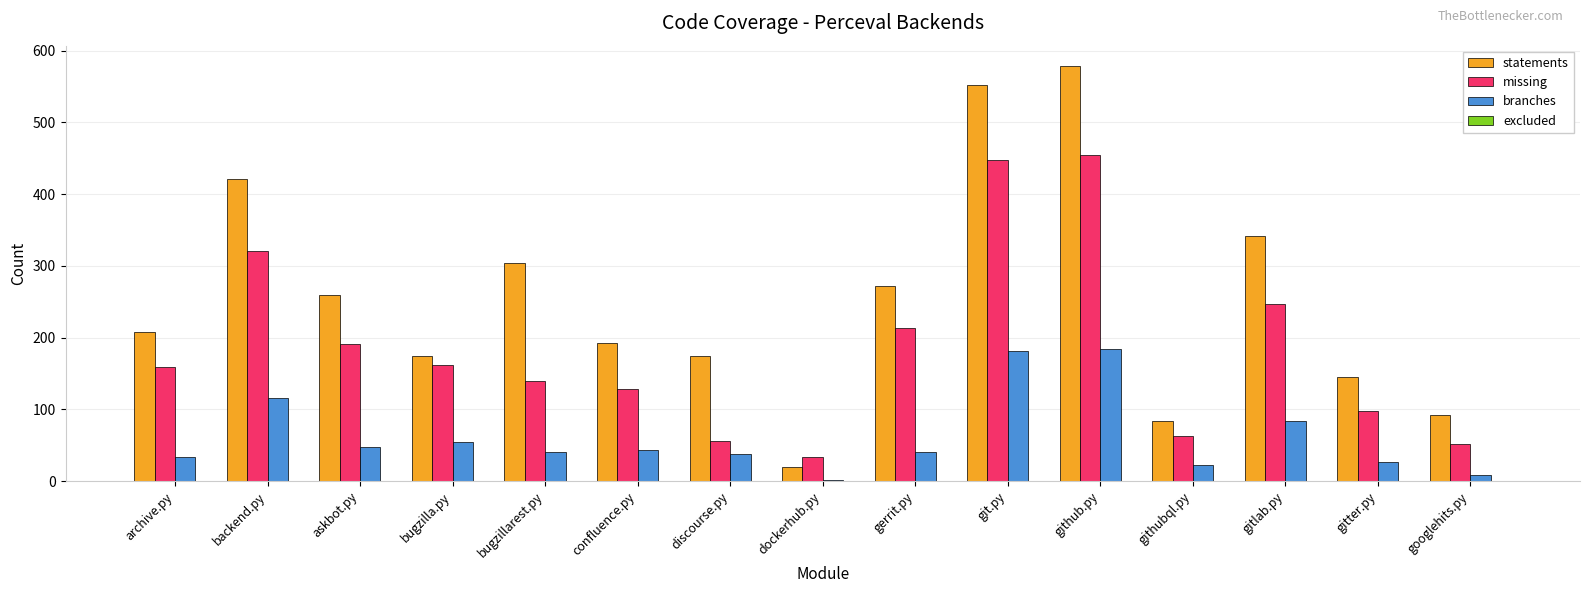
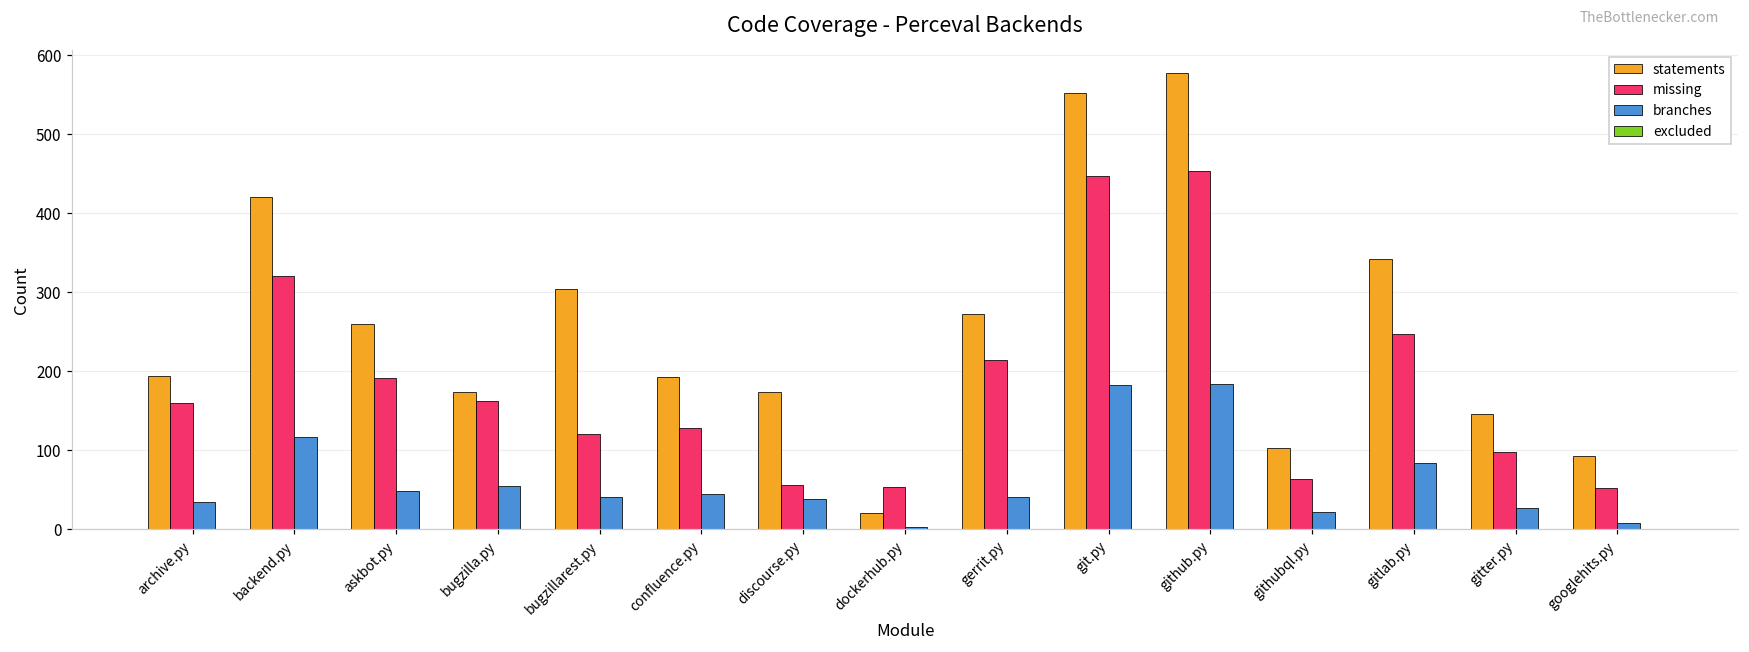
  {
    "statements": {
-     "archive.py": 210,
+     "archive.py": 190,
      "backend.py": 420,
      "askbot.py": 260,
      "bugzilla.py": 170,
      "bugzillarest.py": 300,
      "confluence.py": 190,
      "discourse.py": 170,
      "dockerhub.py": 20,
      "gerrit.py": 270,
      "git.py": 550,
      "github.py": 580,
-     "githubql.py": 80,
+     "githubql.py": 100,
      "gitlab.py": 340,
      "gitter.py": 150,
      "googlehits.py": 90
    },
    "missing": {
      "archive.py": 160,
      "backend.py": 320,
      "askbot.py": 190,
      "bugzilla.py": 160,
-     "bugzillarest.py": 140,
+     "bugzillarest.py": 120,
      "confluence.py": 130,
      "discourse.py": 60,
-     "dockerhub.py": 30,
+     "dockerhub.py": 50,
      "gerrit.py": 210,
      "git.py": 450,
      "github.py": 450,
      "githubql.py": 60,
      "gitlab.py": 250,
      "gitter.py": 100,
      "googlehits.py": 50
    },
    "branches": {
      "archive.py": 30,
      "backend.py": 120,
      "askbot.py": 50,
      "bugzilla.py": 50,
      "bugzillarest.py": 40,
      "confluence.py": 40,
      "discourse.py": 40,
      "gerrit.py": 40,
      "git.py": 180,
      "github.py": 180,
      "githubql.py": 20,
      "gitlab.py": 80,
      "gitter.py": 30,
      "googlehits.py": 10
    },
    "excluded": {
      "archive.py": 0,
      "backend.py": 0,
      "askbot.py": 0,
      "bugzilla.py": 0,
      "bugzillarest.py": 0,
      "confluence.py": 0,
      "discourse.py": 0,
      "dockerhub.py": 0,
      "gerrit.py": 0,
      "git.py": 0,
      "github.py": 0,
      "githubql.py": 0,
      "gitlab.py": 0,
      "gitter.py": 0,
      "googlehits.py": 0
    }
  }
